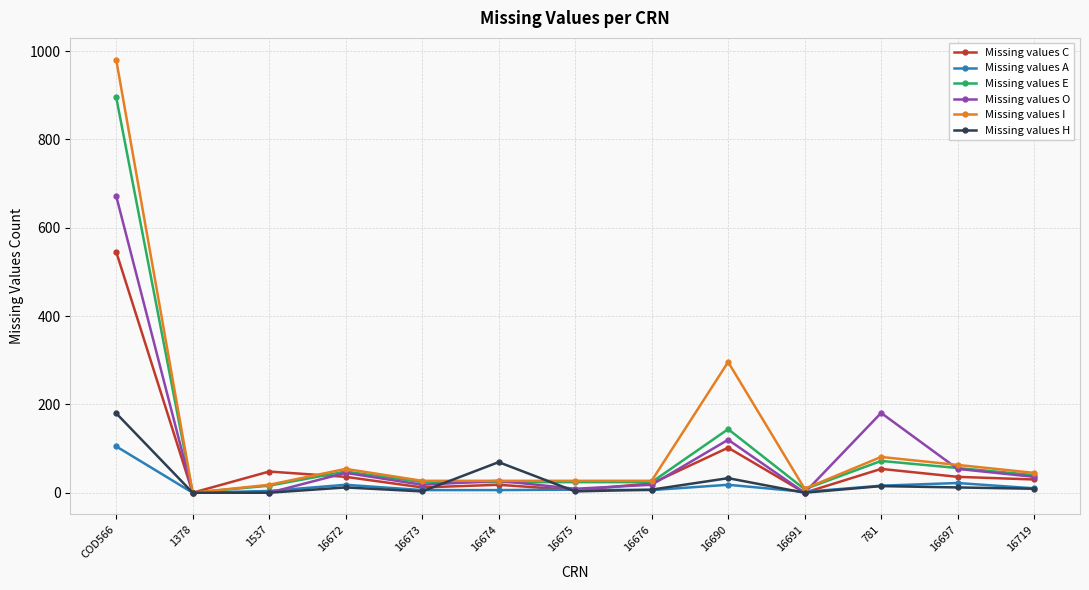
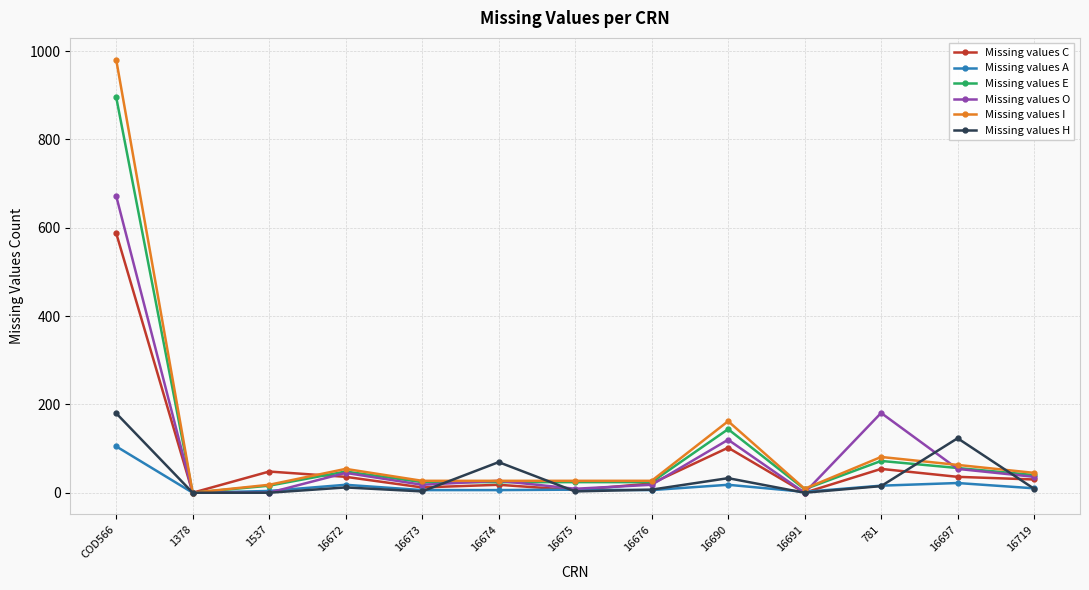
  {
    "Missing values C": {
-     "COD566": 550,
+     "COD566": 590,
      "1537": 50,
      "16672": 40,
      "16673": 10,
      "16674": 20,
      "16690": 100,
      "781": 50,
      "16697": 40,
      "16719": 30
    },
    "Missing values A": {
      "COD566": 110,
      "16672": 20,
      "16674": 10,
      "16690": 20,
      "16697": 20
    },
    "Missing values E": {
      "COD566": 900,
      "16690": 140,
      "781": 70
    },
    "Missing values O": {
      "COD566": 670,
      "16673": 20,
      "16690": 120,
      "781": 180
    },
    "Missing values I": {
      "COD566": 980,
      "16672": 50,
-     "16690": 300,
+     "16690": 160,
      "781": 80,
      "16697": 60
    },
    "Missing values H": {
      "COD566": 180,
      "16672": 10,
      "16674": 70,
      "16690": 30,
-     "16697": 10
+     "16697": 120
    }
  }
